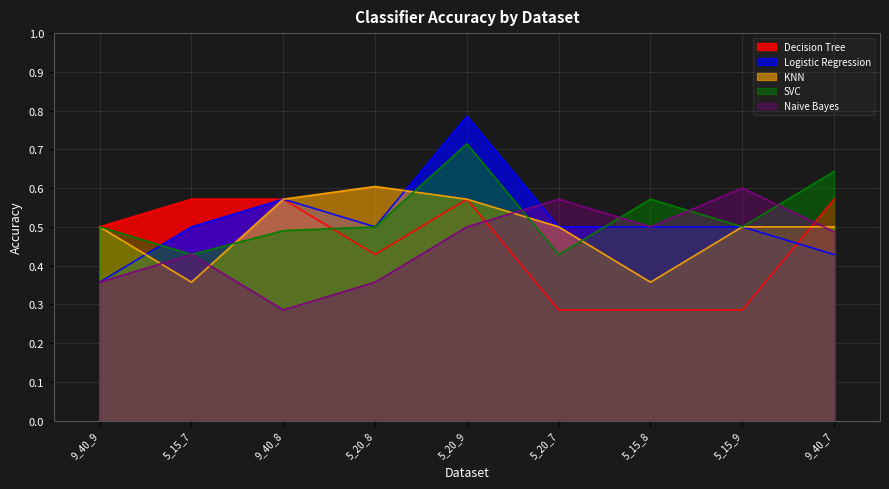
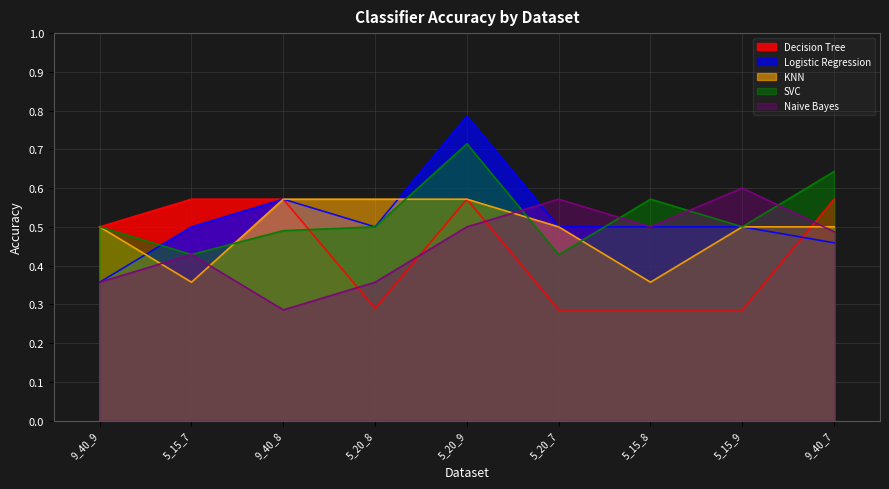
  {
    "Decision Tree": {
      "5_15_7": 0.57,
-     "5_20_8": 0.43,
+     "5_20_8": 0.29,
      "5_20_7": 0.29,
      "5_15_8": 0.29,
      "5_15_9": 0.29,
      "9_40_7": 0.57
    },
    "Logistic Regression": {
      "5_15_7": 0.50,
      "5_20_9": 0.79,
-     "9_40_7": 0.43
+     "9_40_7": 0.46
    },
    "KNN": {
      "5_15_7": 0.36,
-     "5_20_8": 0.60,
+     "5_20_8": 0.57,
      "5_15_8": 0.36,
      "9_40_7": 0.50
    },
    "SVC": {
      "9_40_8": 0.49,
      "5_20_9": 0.71,
      "5_20_7": 0.43,
      "5_15_8": 0.57,
      "9_40_7": 0.64
    },
    "Naive Bayes": {
      "9_40_8": 0.29,
      "5_20_8": 0.36,
      "5_20_9": 0.50,
      "5_20_7": 0.57,
      "5_15_9": 0.60,
      "9_40_7": 0.49
    }
  }
